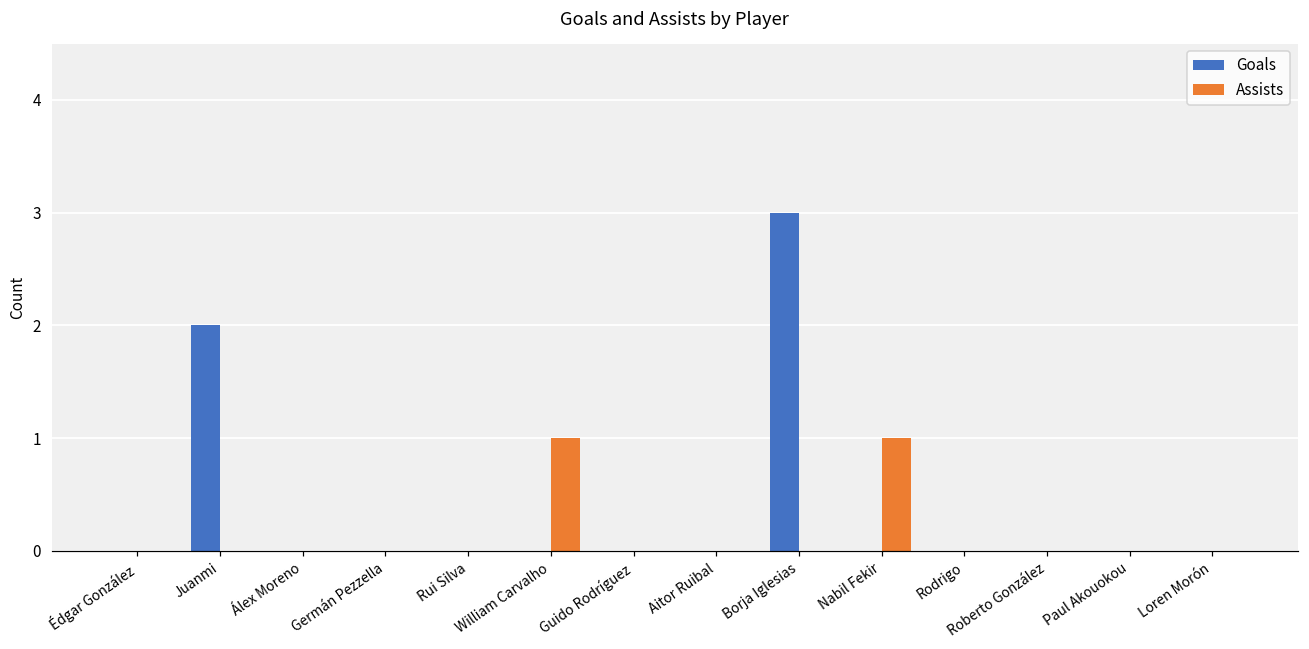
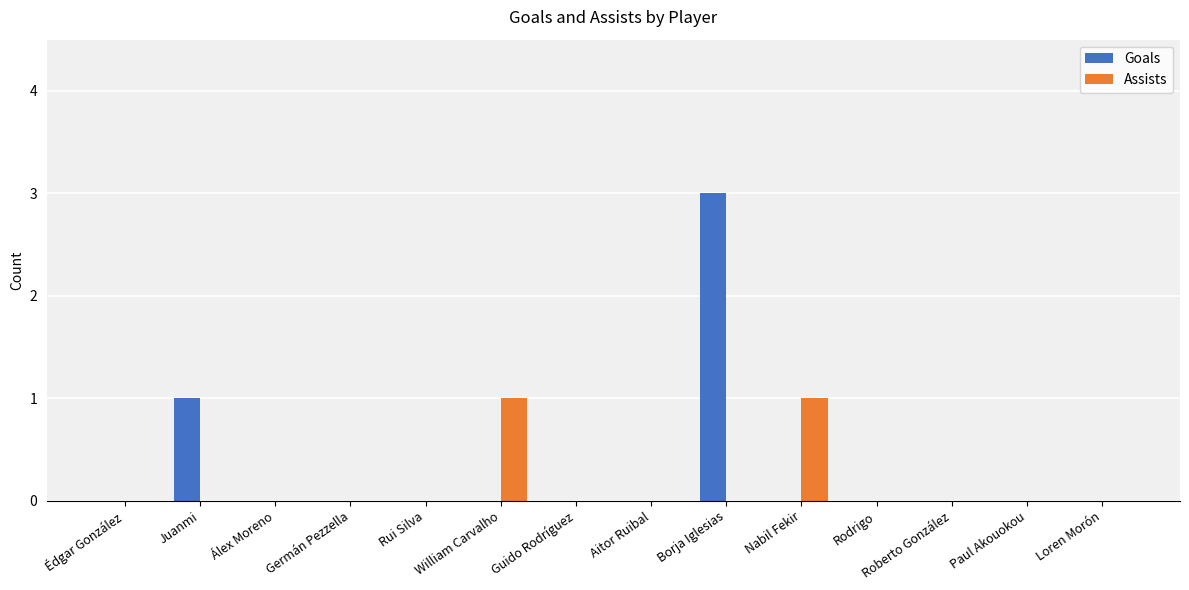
  {
    "Goals": {
      "Édgar González": 0,
-     "Juanmi": 2,
+     "Juanmi": 1,
      "Álex Moreno": 0,
      "Germán Pezzella": 0,
      "Rui Silva": 0,
      "William Carvalho": 0,
      "Guido Rodríguez": 0,
      "Aitor Ruibal": 0,
      "Borja Iglesias": 3,
      "Nabil Fekir": 0,
      "Rodrigo": 0,
      "Roberto González": 0,
      "Paul Akouokou": 0,
      "Loren Morón": 0
    },
    "Assists": {
      "Édgar González": 0,
      "Juanmi": 0,
      "Álex Moreno": 0,
      "Germán Pezzella": 0,
      "Rui Silva": 0,
      "William Carvalho": 1,
      "Guido Rodríguez": 0,
      "Aitor Ruibal": 0,
      "Borja Iglesias": 0,
      "Nabil Fekir": 1,
      "Rodrigo": 0,
      "Roberto González": 0,
      "Paul Akouokou": 0,
      "Loren Morón": 0
    }
  }
